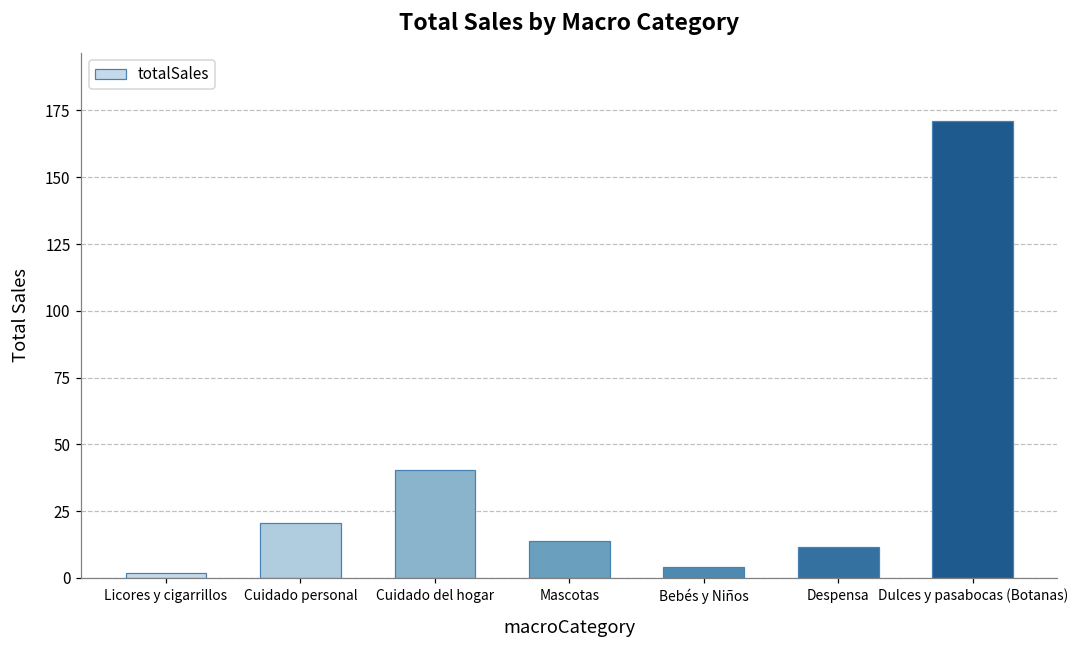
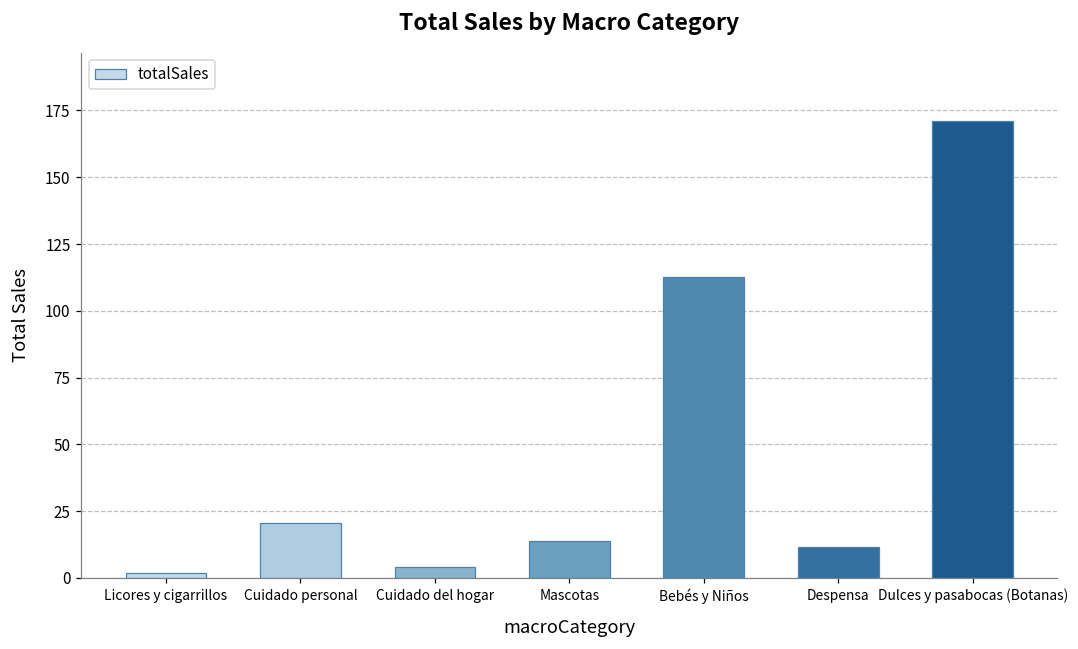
  {
    "Licores y cigarrillos": 2,
    "Cuidado personal": 21,
-   "Cuidado del hogar": 40,
+   "Cuidado del hogar": 4,
    "Mascotas": 14,
-   "Bebés y Niños": 4,
+   "Bebés y Niños": 113,
    "Despensa": 12,
    "Dulces y pasabocas (Botanas)": 171
  }
